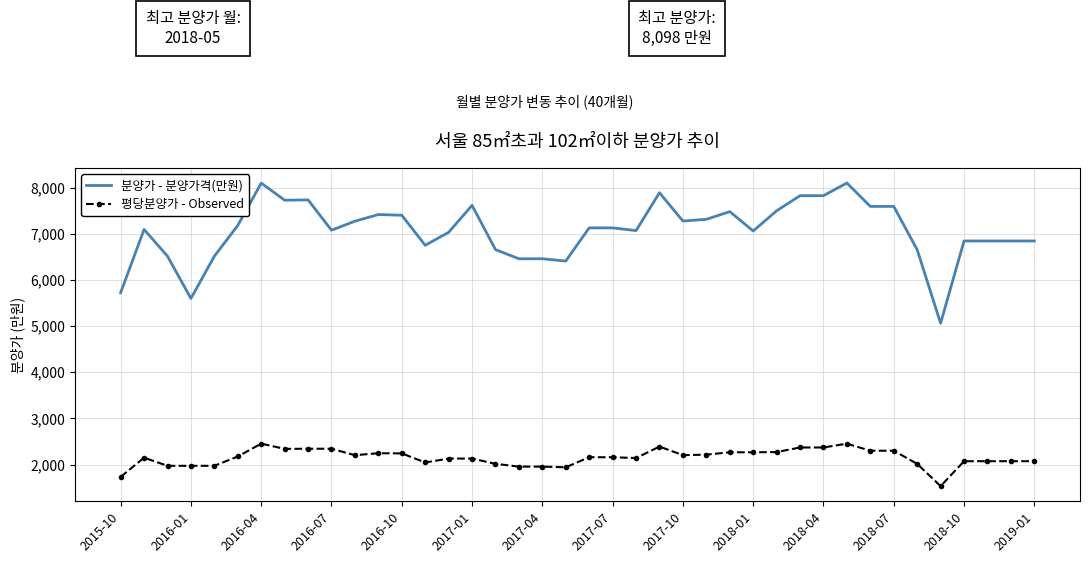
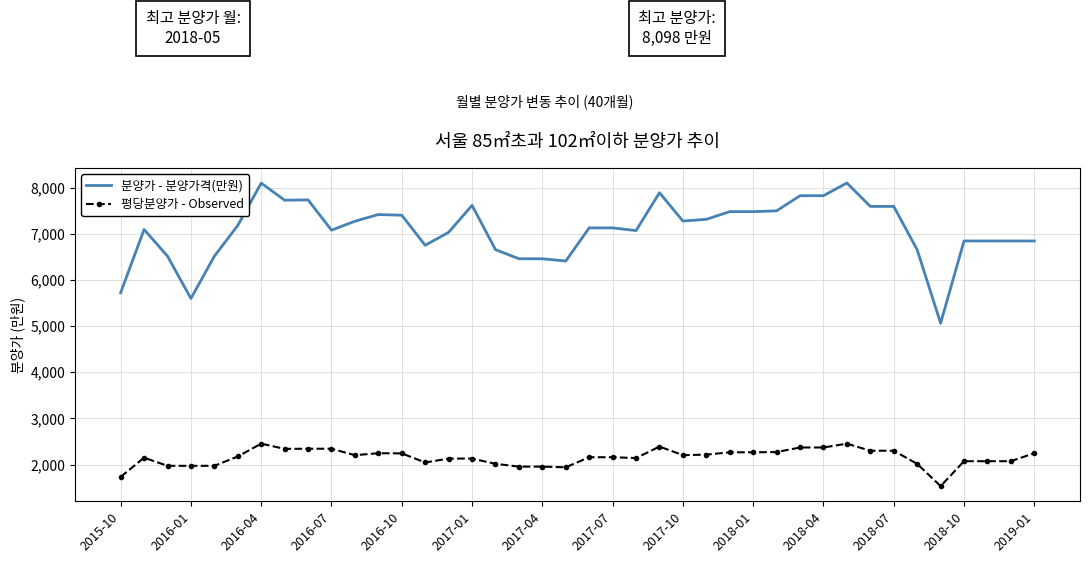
  {
    "분양가 - 분양가격(만원)": {
      "2015-10": "5,700",
      "2016-01": "5,600",
      "2016-04": "8,100",
      "2016-07": "7,100",
      "2016-10": "7,400",
      "2017-01": "7,600",
      "2017-04": "6,500",
      "2017-07": "7,100",
      "2017-10": "7,300",
-     "2018-01": "7,100",
+     "2018-01": "7,500",
      "2018-04": "7,800",
      "2018-07": "7,600",
      "2018-10": "6,800",
      "2019-01": "6,800"
    },
    "평당분양가 - Observed": {
      "2015-10": "1,700",
      "2016-01": "2,000",
      "2016-04": "2,500",
      "2016-07": "2,300",
      "2016-10": "2,200",
      "2017-01": "2,100",
      "2017-04": "2,000",
      "2017-07": "2,200",
      "2017-10": "2,200",
      "2018-01": "2,300",
      "2018-04": "2,400",
      "2018-07": "2,300",
      "2018-10": "2,100",
-     "2019-01": "2,100"
+     "2019-01": "2,200"
    }
  }
